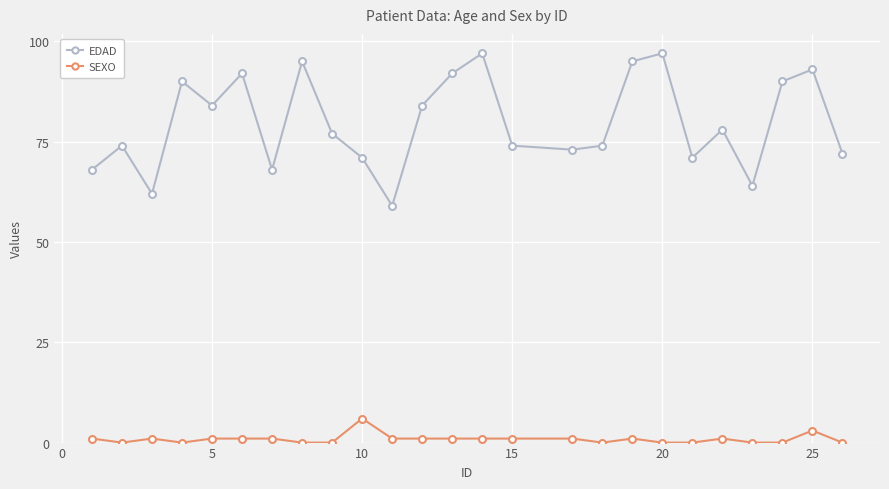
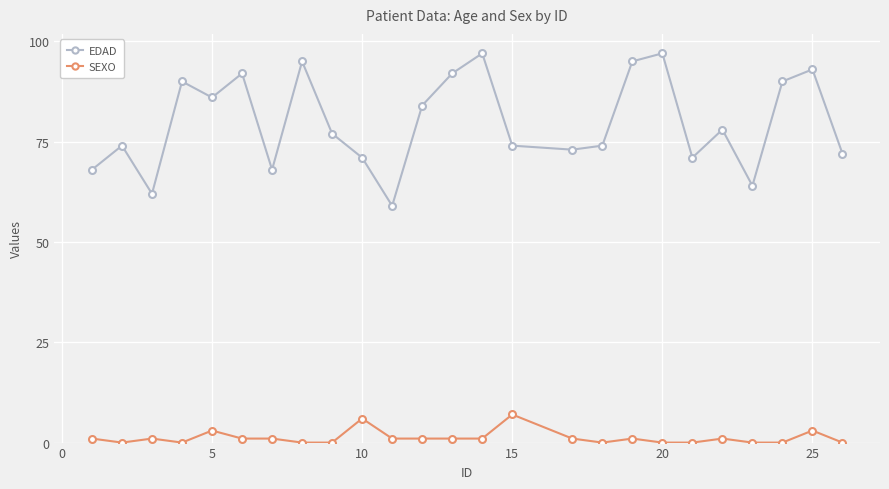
  {
    "EDAD": {
-     "5": 84,
+     "5": 86,
      "10": 71,
      "15": 74,
      "20": 97,
      "25": 93
    },
    "SEXO": {
-     "5": 1,
+     "5": 3,
      "10": 6,
-     "15": 1,
+     "15": 7,
      "20": 0,
      "25": 3
    }
  }
